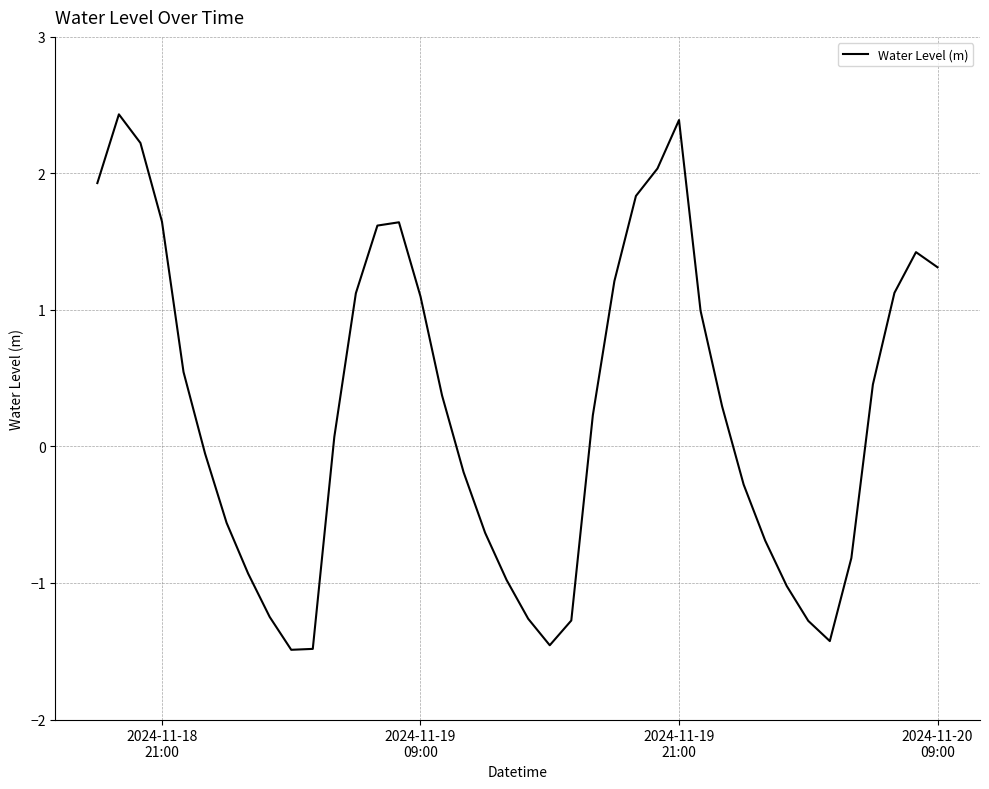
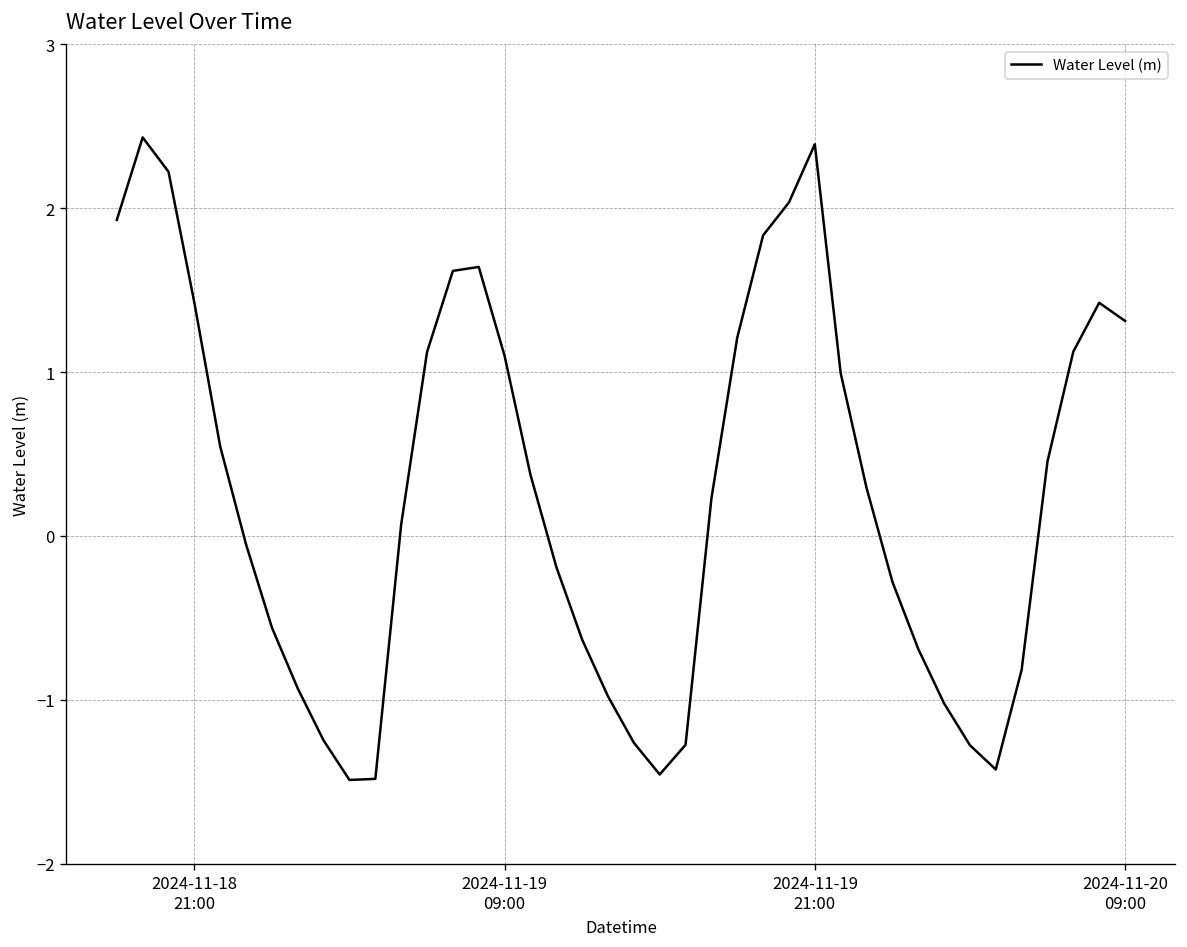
  {
-   "2024-11-18 21:00": 1.65,
+   "2024-11-18 21:00": 1.42,
    "2024-11-19 09:00": 1.10,
    "2024-11-19 21:00": 2.39,
    "2024-11-20 09:00": 1.31
  }
